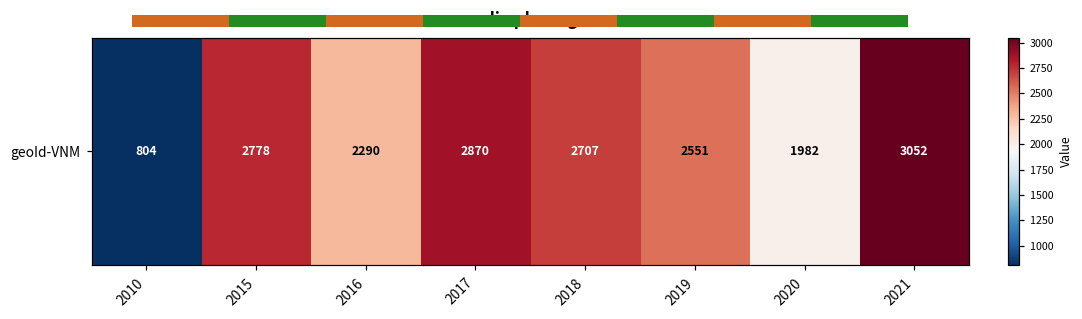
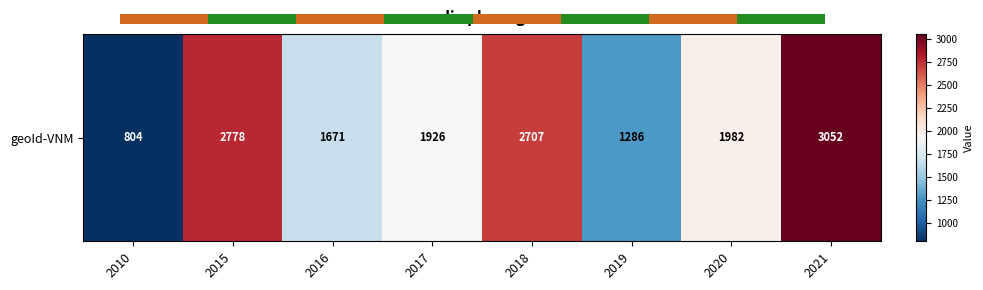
  {
    "dia phuong": {
      "geoId-VNM": {
        "2010": 804,
        "2015": 2778,
-       "2016": 2290,
-       "2017": 2870,
+       "2016": 1671,
+       "2017": 1926,
        "2018": 2707,
-       "2019": 2551,
+       "2019": 1286,
        "2020": 1982,
        "2021": 3052
      }
    }
  }
